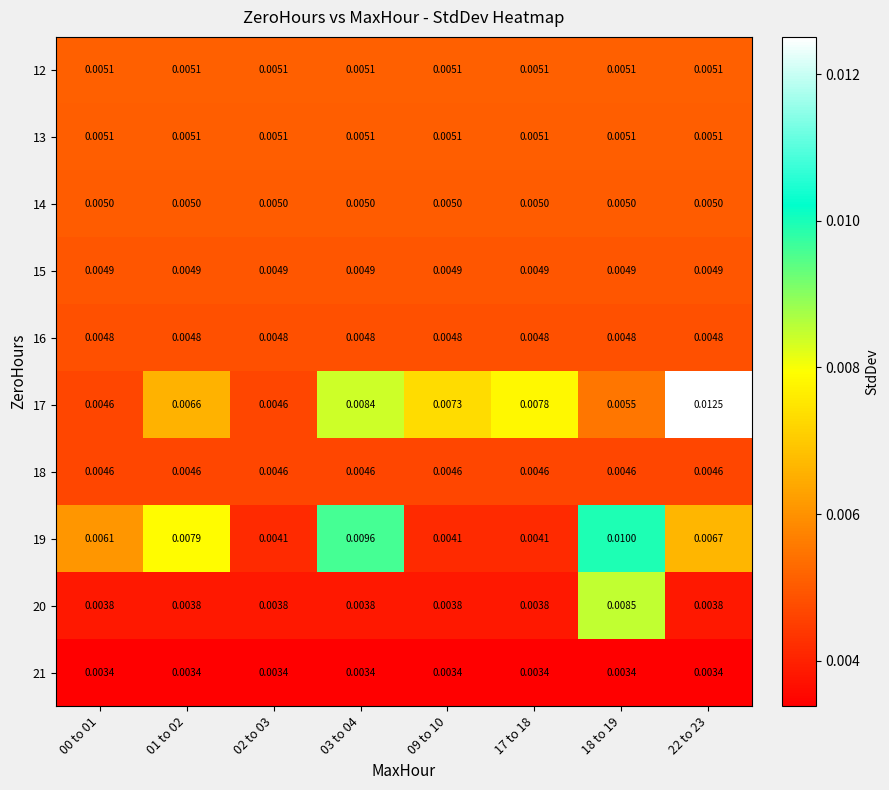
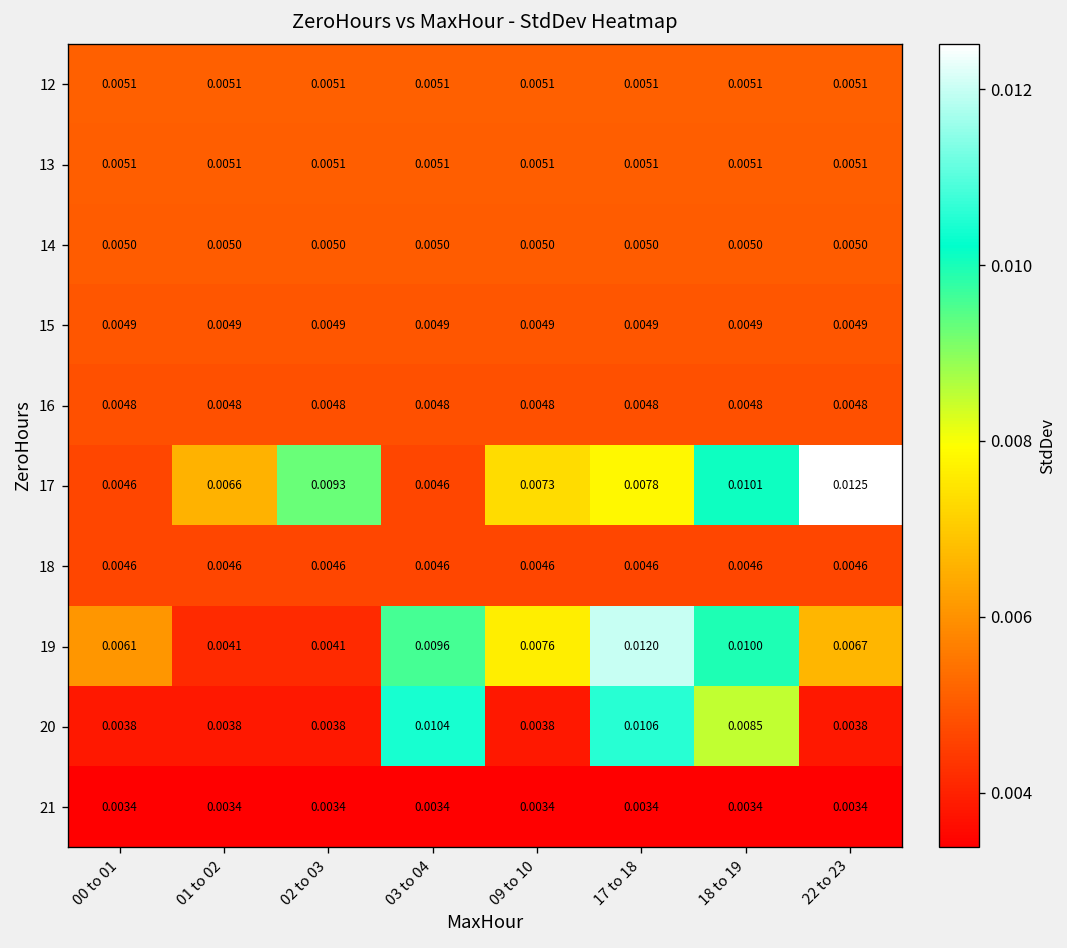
  {
    "12": {
      "00 to 01": 0.0051,
      "01 to 02": 0.0051,
      "02 to 03": 0.0051,
      "03 to 04": 0.0051,
      "09 to 10": 0.0051,
      "17 to 18": 0.0051,
      "18 to 19": 0.0051,
      "22 to 23": 0.0051
    },
    "13": {
      "00 to 01": 0.0051,
      "01 to 02": 0.0051,
      "02 to 03": 0.0051,
      "03 to 04": 0.0051,
      "09 to 10": 0.0051,
      "17 to 18": 0.0051,
      "18 to 19": 0.0051,
      "22 to 23": 0.0051
    },
    "14": {
      "00 to 01": 0.0050,
      "01 to 02": 0.0050,
      "02 to 03": 0.0050,
      "03 to 04": 0.0050,
      "09 to 10": 0.0050,
      "17 to 18": 0.0050,
      "18 to 19": 0.0050,
      "22 to 23": 0.0050
    },
    "15": {
      "00 to 01": 0.0049,
      "01 to 02": 0.0049,
      "02 to 03": 0.0049,
      "03 to 04": 0.0049,
      "09 to 10": 0.0049,
      "17 to 18": 0.0049,
      "18 to 19": 0.0049,
      "22 to 23": 0.0049
    },
    "16": {
      "00 to 01": 0.0048,
      "01 to 02": 0.0048,
      "02 to 03": 0.0048,
      "03 to 04": 0.0048,
      "09 to 10": 0.0048,
      "17 to 18": 0.0048,
      "18 to 19": 0.0048,
      "22 to 23": 0.0048
    },
    "17": {
      "00 to 01": 0.0046,
      "01 to 02": 0.0066,
-     "02 to 03": 0.0046,
-     "03 to 04": 0.0084,
+     "02 to 03": 0.0093,
+     "03 to 04": 0.0046,
      "09 to 10": 0.0073,
      "17 to 18": 0.0078,
-     "18 to 19": 0.0055,
+     "18 to 19": 0.0101,
      "22 to 23": 0.0125
    },
    "18": {
      "00 to 01": 0.0046,
      "01 to 02": 0.0046,
      "02 to 03": 0.0046,
      "03 to 04": 0.0046,
      "09 to 10": 0.0046,
      "17 to 18": 0.0046,
      "18 to 19": 0.0046,
      "22 to 23": 0.0046
    },
    "19": {
      "00 to 01": 0.0061,
-     "01 to 02": 0.0079,
+     "01 to 02": 0.0041,
      "02 to 03": 0.0041,
      "03 to 04": 0.0096,
-     "09 to 10": 0.0041,
-     "17 to 18": 0.0041,
+     "09 to 10": 0.0076,
+     "17 to 18": 0.0120,
      "18 to 19": 0.0100,
      "22 to 23": 0.0067
    },
    "20": {
      "00 to 01": 0.0038,
      "01 to 02": 0.0038,
      "02 to 03": 0.0038,
-     "03 to 04": 0.0038,
+     "03 to 04": 0.0104,
      "09 to 10": 0.0038,
-     "17 to 18": 0.0038,
+     "17 to 18": 0.0106,
      "18 to 19": 0.0085,
      "22 to 23": 0.0038
    },
    "21": {
      "00 to 01": 0.0034,
      "01 to 02": 0.0034,
      "02 to 03": 0.0034,
      "03 to 04": 0.0034,
      "09 to 10": 0.0034,
      "17 to 18": 0.0034,
      "18 to 19": 0.0034,
      "22 to 23": 0.0034
    }
  }
